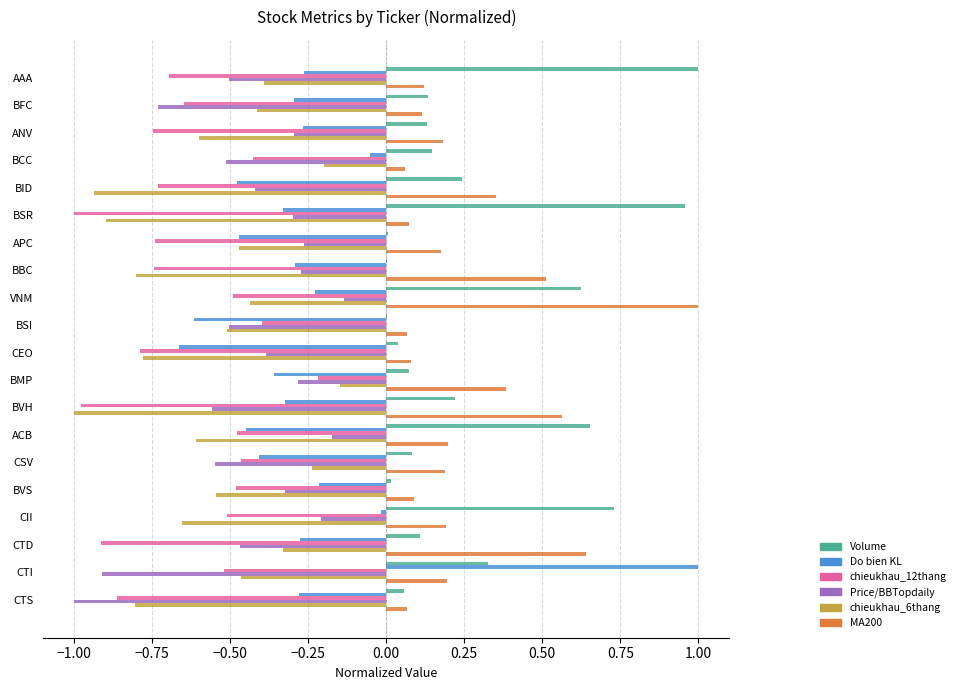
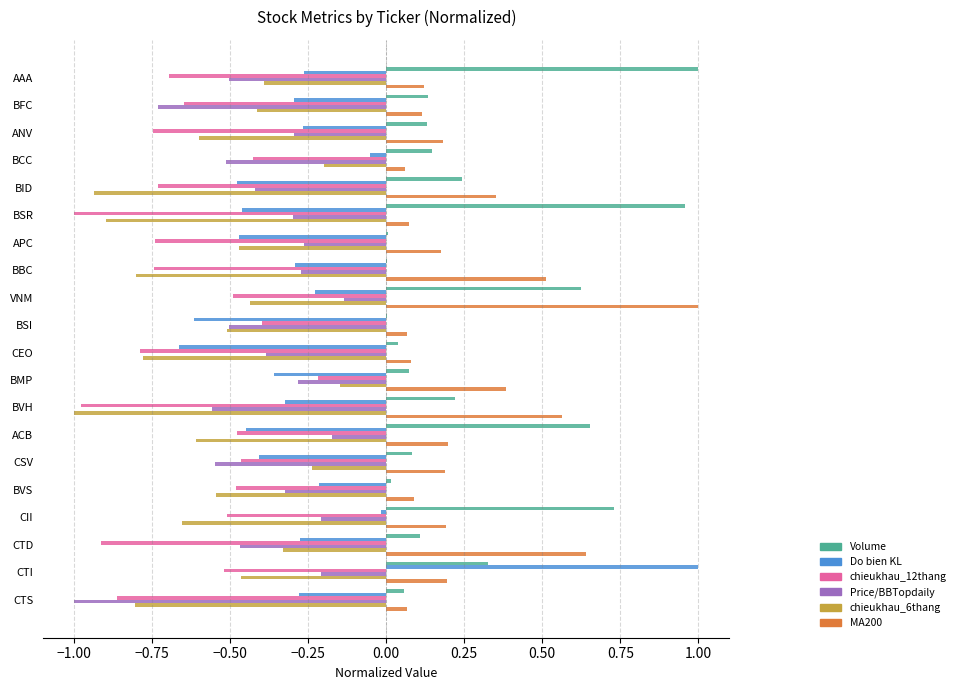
  {
    "Volume": {
      "AAA": 1.00,
      "BFC": 0.13,
      "ANV": 0.13,
      "BCC": 0.15,
      "BID": 0.24,
      "BSR": 0.96,
      "VNM": 0.62,
      "CEO": 0.04,
      "BMP": 0.07,
      "BVH": 0.22,
      "ACB": 0.65,
      "CSV": 0.08,
      "BVS": 0.01,
      "CII": 0.73,
      "CTD": 0.11,
      "CTI": 0.33,
      "CTS": 0.06
    },
    "Do bien KL": {
      "AAA": -0.26,
      "BFC": -0.30,
      "ANV": -0.27,
      "BCC": -0.05,
      "BID": -0.48,
-     "BSR": -0.33,
+     "BSR": -0.46,
      "APC": -0.47,
      "BBC": -0.29,
      "VNM": -0.23,
      "BSI": -0.61,
      "CEO": -0.66,
      "BMP": -0.36,
      "BVH": -0.32,
      "ACB": -0.45,
      "CSV": -0.41,
      "BVS": -0.22,
      "CII": -0.02,
      "CTD": -0.28,
      "CTI": 1.00,
      "CTS": -0.28
    },
    "chieukhau_12thang": {
      "AAA": -0.70,
      "BFC": -0.65,
      "ANV": -0.75,
      "BCC": -0.43,
      "BID": -0.73,
      "BSR": -1.00,
      "APC": -0.74,
      "BBC": -0.74,
      "VNM": -0.49,
      "BSI": -0.40,
      "CEO": -0.79,
      "BMP": -0.22,
      "BVH": -0.98,
      "ACB": -0.48,
      "CSV": -0.47,
      "BVS": -0.48,
      "CII": -0.51,
      "CTD": -0.91,
      "CTI": -0.52,
      "CTS": -0.86
    },
    "Price/BBTopdaily": {
      "AAA": -0.50,
      "BFC": -0.73,
      "ANV": -0.30,
      "BCC": -0.51,
      "BID": -0.42,
      "BSR": -0.30,
      "APC": -0.26,
      "BBC": -0.27,
      "VNM": -0.14,
      "BSI": -0.50,
      "CEO": -0.39,
      "BMP": -0.28,
      "BVH": -0.56,
      "ACB": -0.17,
      "CSV": -0.55,
      "BVS": -0.33,
      "CII": -0.21,
      "CTD": -0.47,
-     "CTI": -0.91,
+     "CTI": -0.21,
      "CTS": -1.00
    }
  }
